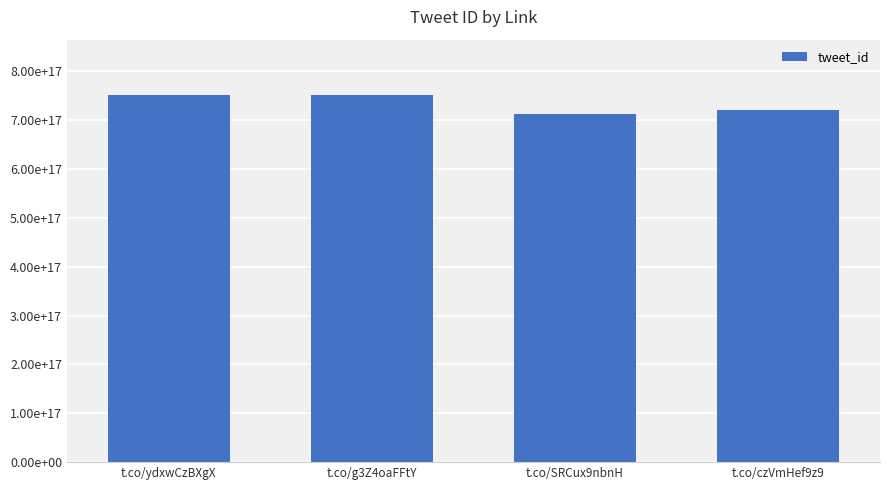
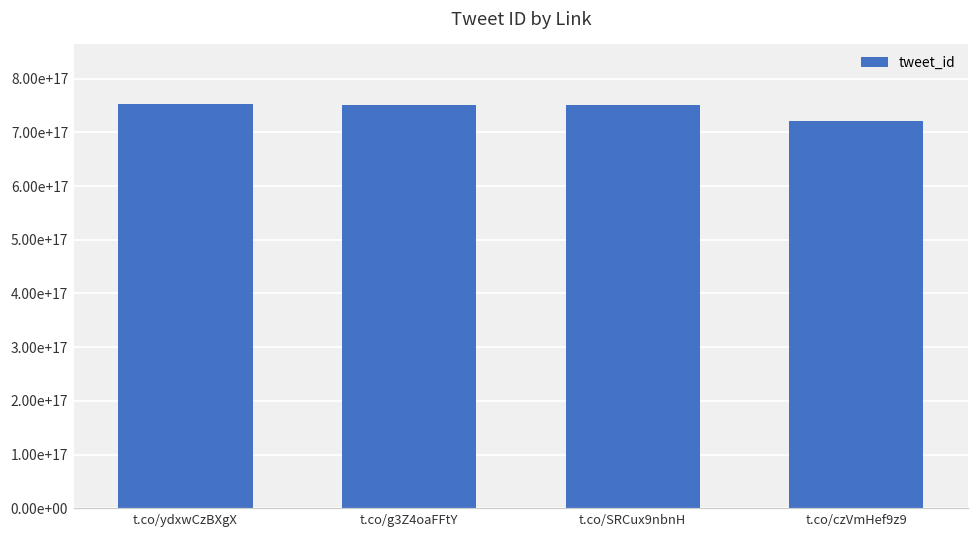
  {
    "t.co/ydxwCzBXgX": 750000000000000000,
    "t.co/g3Z4oaFFtY": 750000000000000000,
-   "t.co/SRCux9nbnH": 710000000000000000,
+   "t.co/SRCux9nbnH": 750000000000000000,
    "t.co/czVmHef9z9": 720000000000000000
  }
